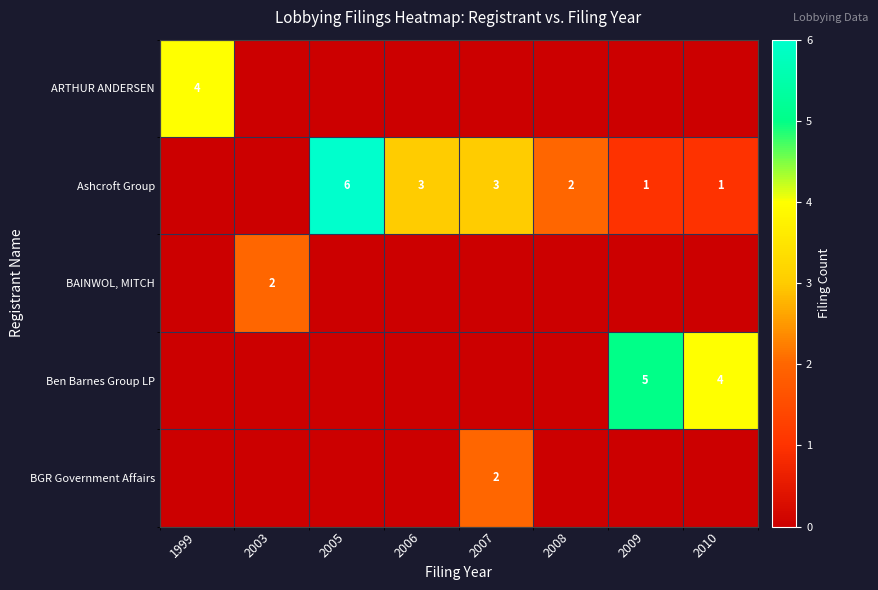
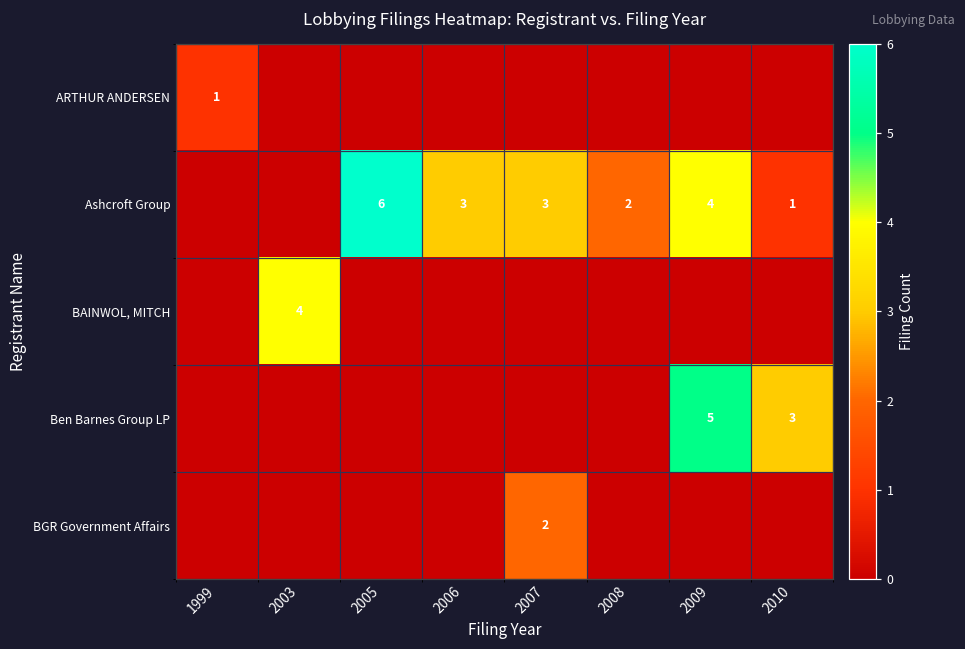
  {
    "ARTHUR ANDERSEN": {
-     "1999": 4
+     "1999": 1
    },
    "Ashcroft Group": {
      "2005": 6,
      "2006": 3,
      "2007": 3,
      "2008": 2,
-     "2009": 1,
+     "2009": 4,
      "2010": 1
    },
    "BAINWOL, MITCH": {
-     "2003": 2
+     "2003": 4
    },
    "Ben Barnes Group LP": {
      "2009": 5,
-     "2010": 4
+     "2010": 3
    },
    "BGR Government Affairs": {
      "2007": 2
    }
  }
